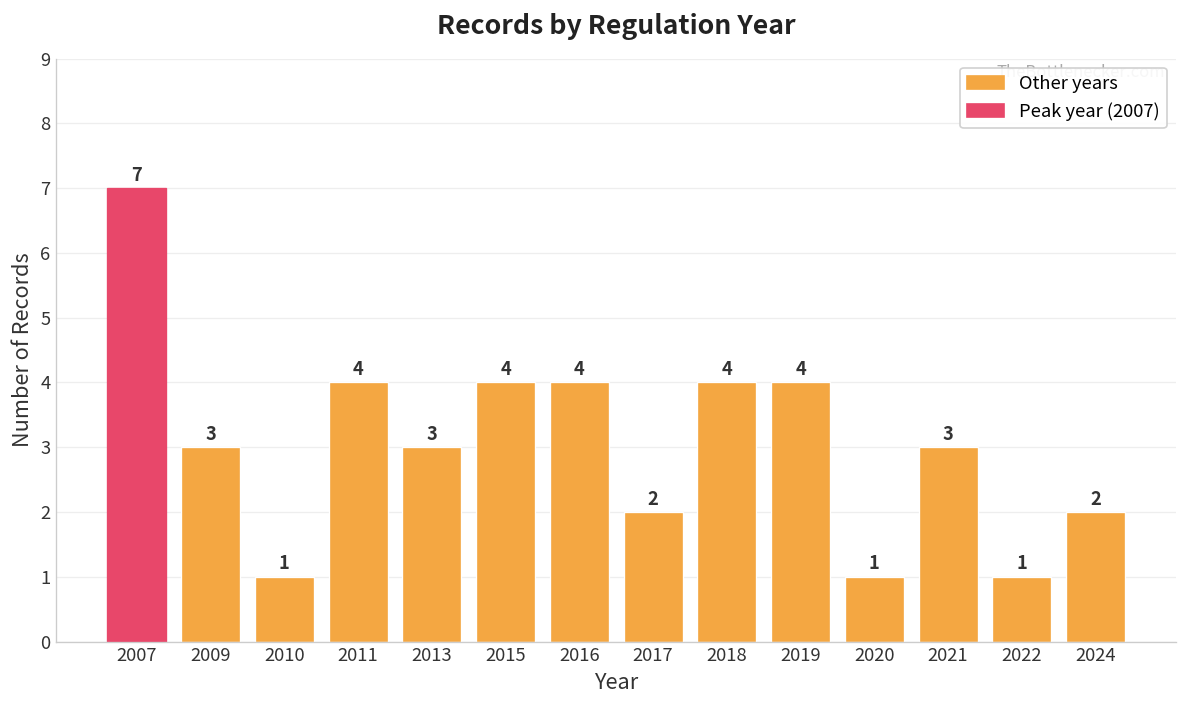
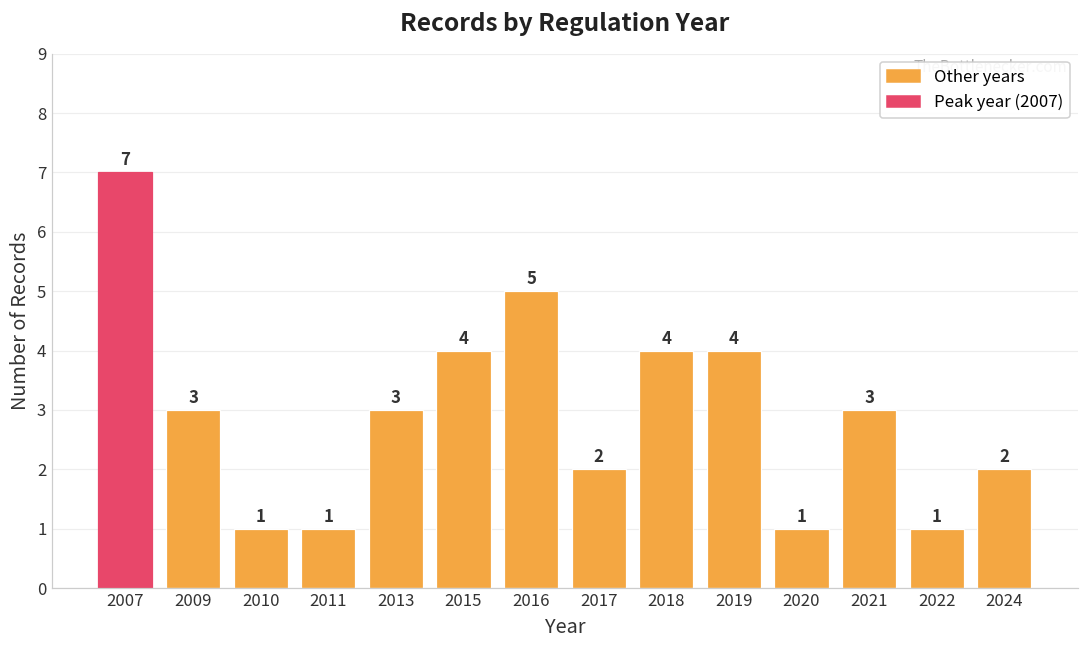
  {
    "2007": 7,
    "2009": 3,
    "2010": 1,
-   "2011": 4,
+   "2011": 1,
    "2013": 3,
    "2015": 4,
-   "2016": 4,
+   "2016": 5,
    "2017": 2,
    "2018": 4,
    "2019": 4,
    "2020": 1,
    "2021": 3,
    "2022": 1,
    "2024": 2
  }
